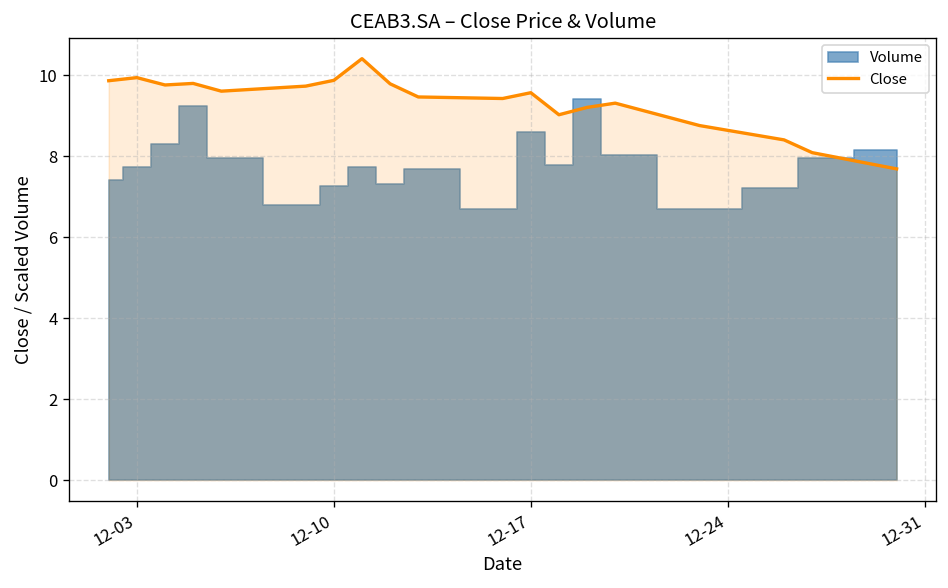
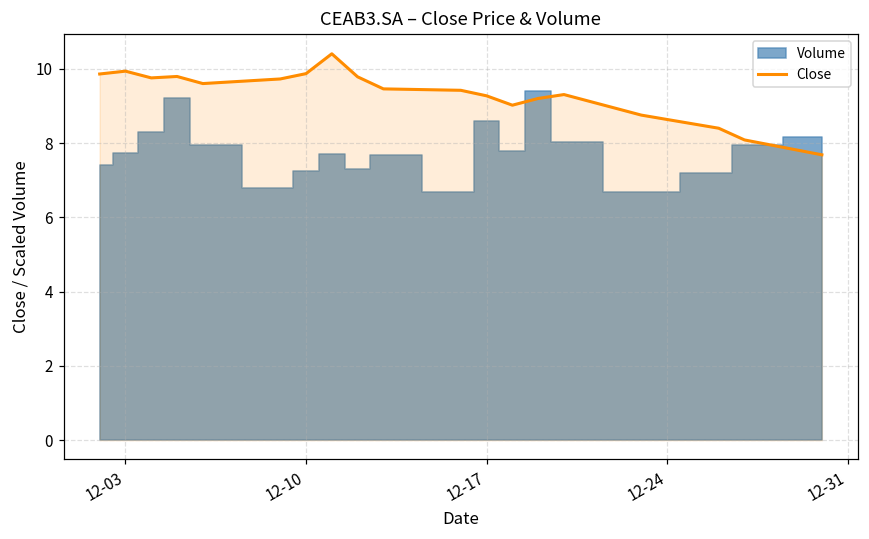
  {
    "Close": {
      "12-03": 9.9,
      "12-10": 9.9,
-     "12-17": 9.6
+     "12-17": 9.3
    }
  }
